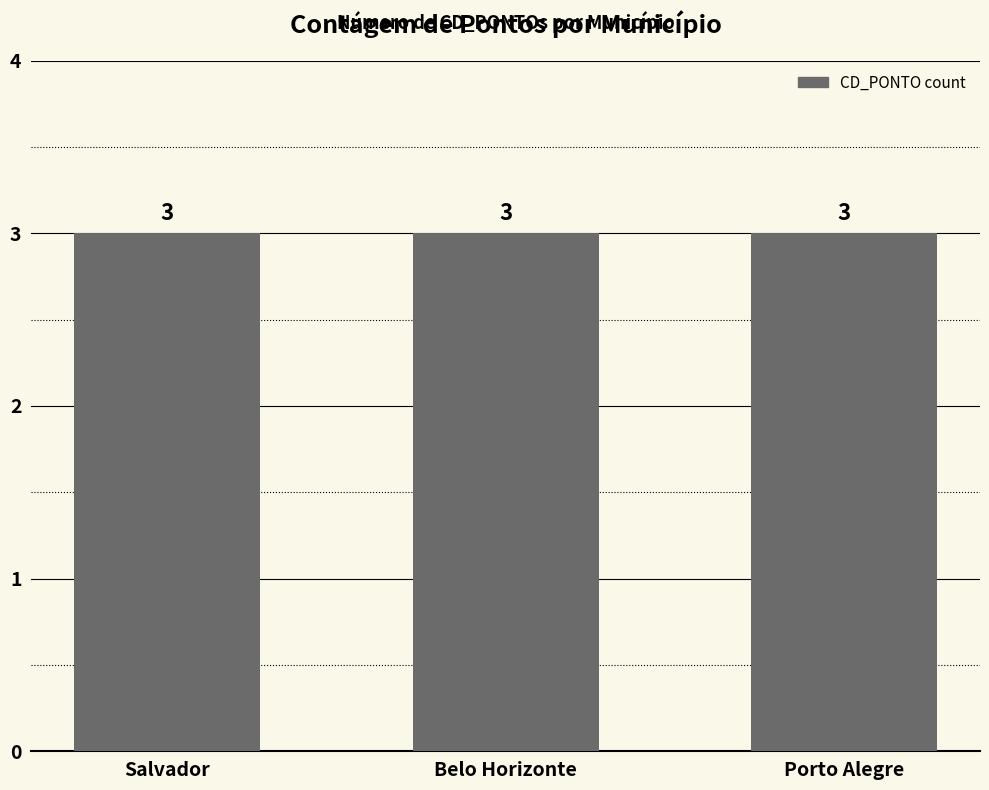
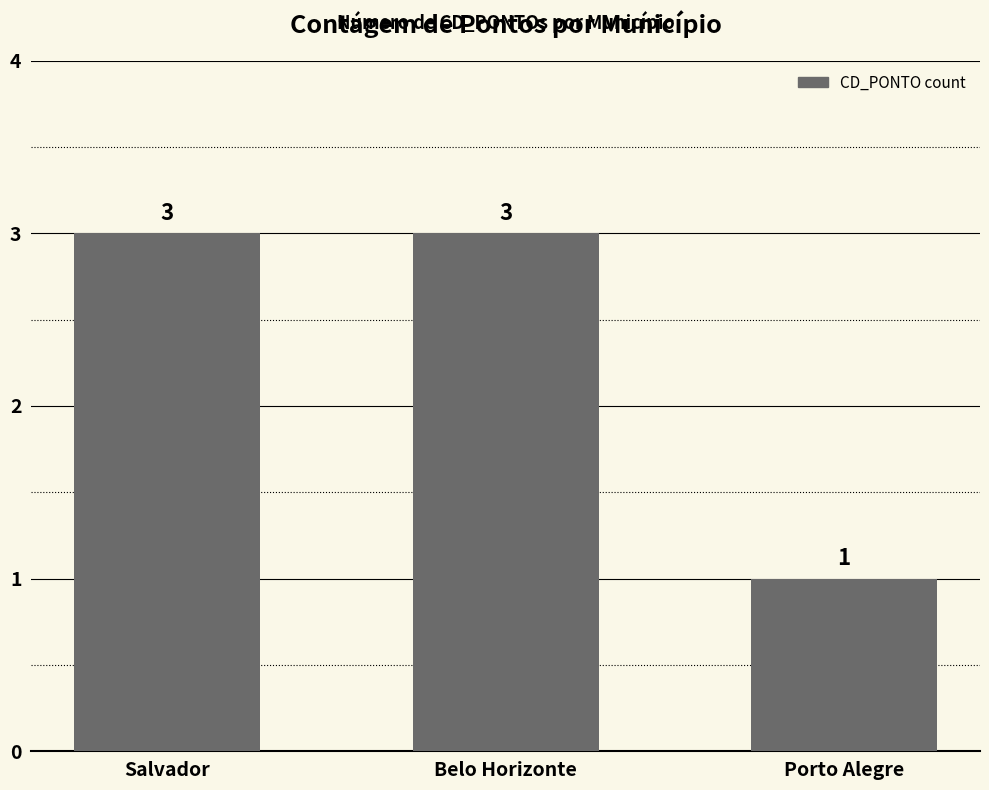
  {
    "Salvador": 3,
    "Belo Horizonte": 3,
-   "Porto Alegre": 3
+   "Porto Alegre": 1
  }
